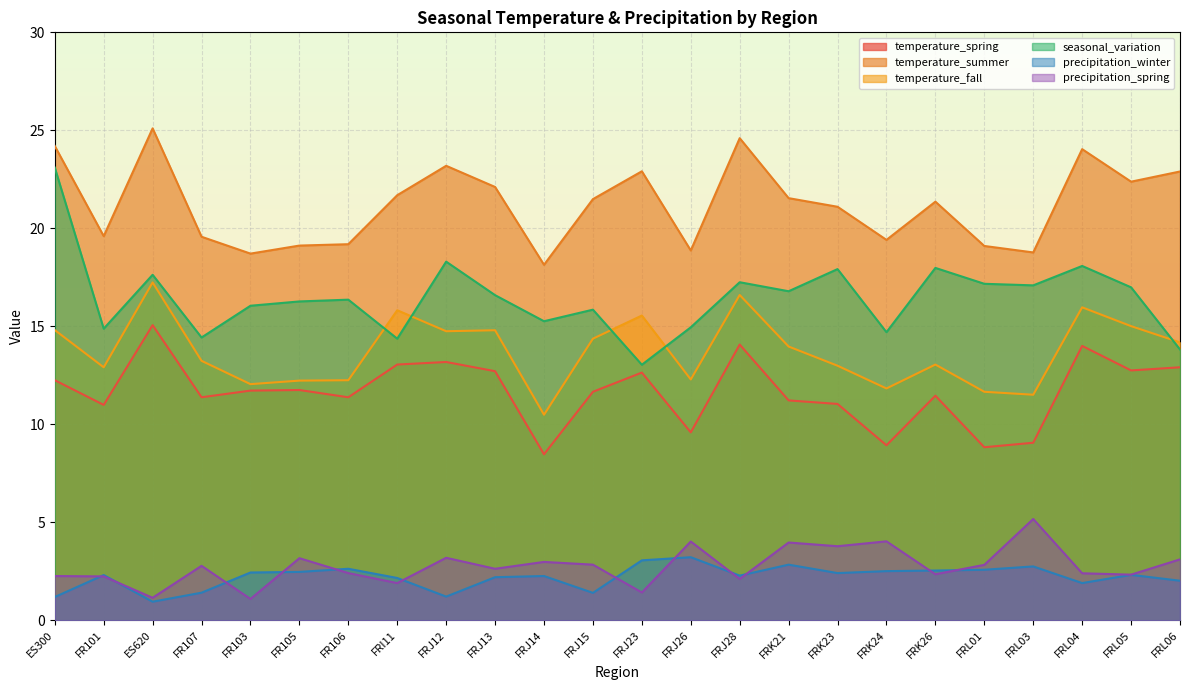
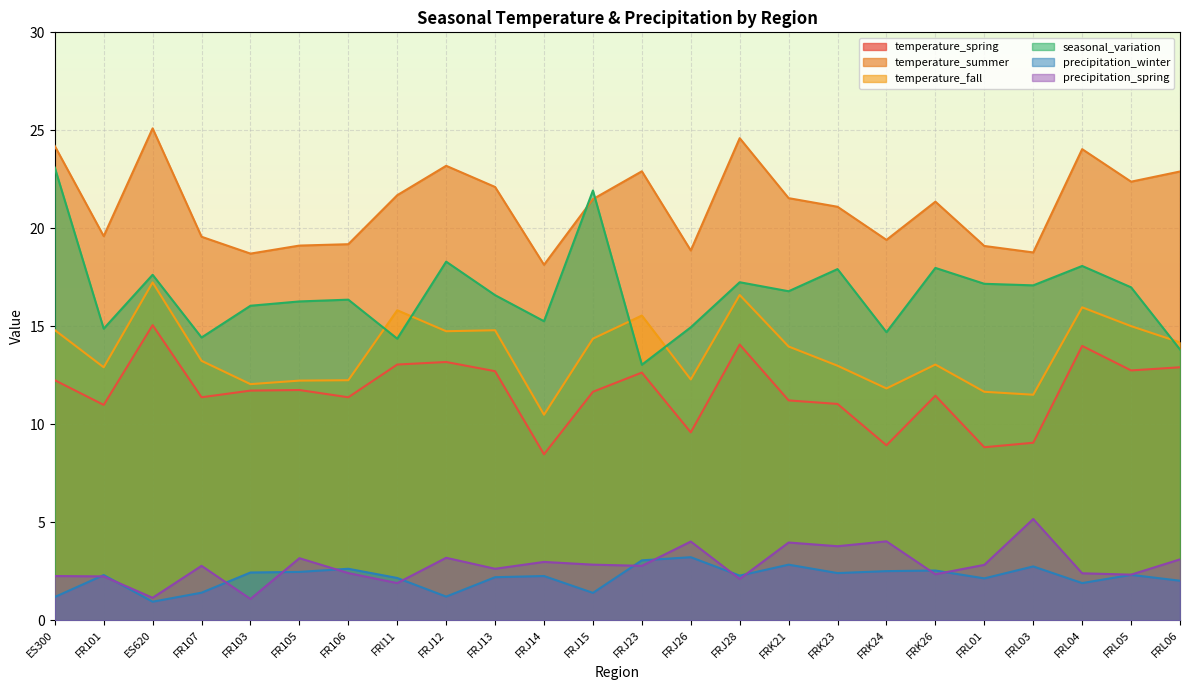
  {
    "seasonal_variation": {
      "ES300": 23.1,
      "FR101": 14.9,
      "ES620": 17.6,
      "FR107": 14.4,
      "FR103": 16.1,
      "FR105": 16.3,
      "FR106": 16.4,
      "FRI11": 14.4,
      "FRJ12": 18.3,
      "FRJ13": 16.6,
      "FRJ14": 15.3,
-     "FRJ15": 15.9,
+     "FRJ15": 21.9,
      "FRJ23": 13.0,
      "FRJ26": 15.0,
      "FRJ28": 17.3,
      "FRK21": 16.8,
      "FRK23": 17.9,
      "FRK24": 14.7,
      "FRK26": 18.0,
      "FRL01": 17.2,
      "FRL03": 17.1,
      "FRL04": 18.1,
      "FRL05": 17.0,
      "FRL06": 13.8
    },
    "precipitation_winter": {
      "ES300": 1.2,
      "ES620": 1.0,
      "FR107": 1.4,
      "FR103": 2.4,
      "FR105": 2.5,
      "FR106": 2.6,
      "FRI11": 2.2,
      "FRJ12": 1.2,
      "FRJ13": 2.2,
      "FRJ14": 2.3,
      "FRJ15": 1.4,
      "FRJ23": 3.1,
      "FRJ26": 3.2,
      "FRJ28": 2.3,
      "FRK21": 2.8,
      "FRK23": 2.4,
      "FRK24": 2.5,
      "FRK26": 2.5,
-     "FRL01": 2.6,
+     "FRL01": 2.1,
      "FRL03": 2.8,
      "FRL04": 1.9,
      "FRL06": 2.0
    },
    "precipitation_spring": {
      "ES300": 2.3,
      "ES620": 1.2,
      "FR107": 2.8,
      "FR103": 1.1,
      "FR105": 3.2,
      "FR106": 2.4,
      "FRI11": 1.9,
      "FRJ12": 3.2,
      "FRJ13": 2.6,
      "FRJ14": 3.0,
      "FRJ15": 2.8,
-     "FRJ23": 1.4,
+     "FRJ23": 2.8,
      "FRJ26": 4.0,
      "FRJ28": 2.1,
      "FRK21": 4.0,
      "FRK23": 3.8,
      "FRK24": 4.0,
      "FRK26": 2.4,
      "FRL01": 2.8,
      "FRL03": 5.2,
      "FRL04": 2.4,
      "FRL06": 3.1
    }
  }
